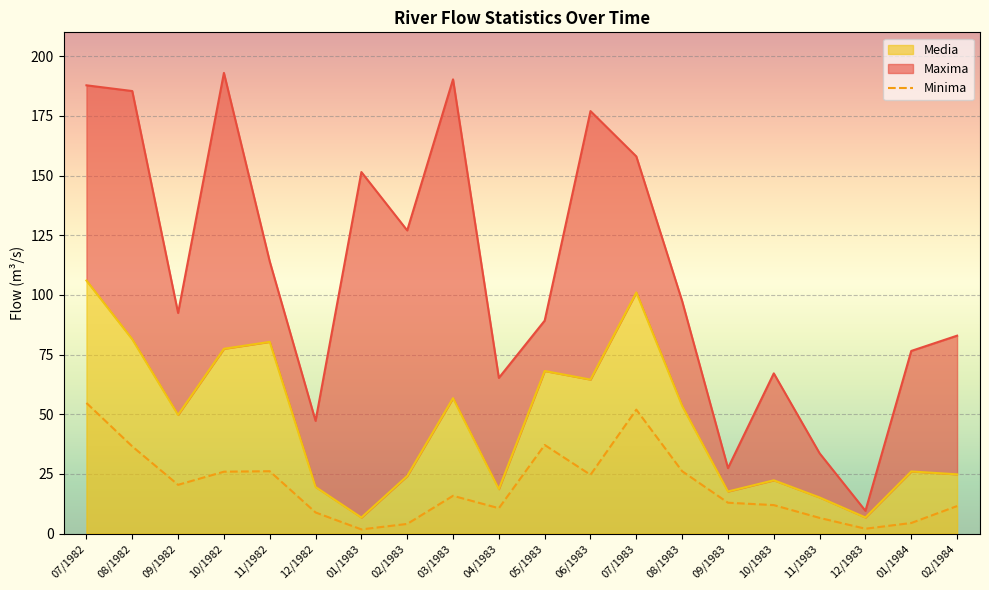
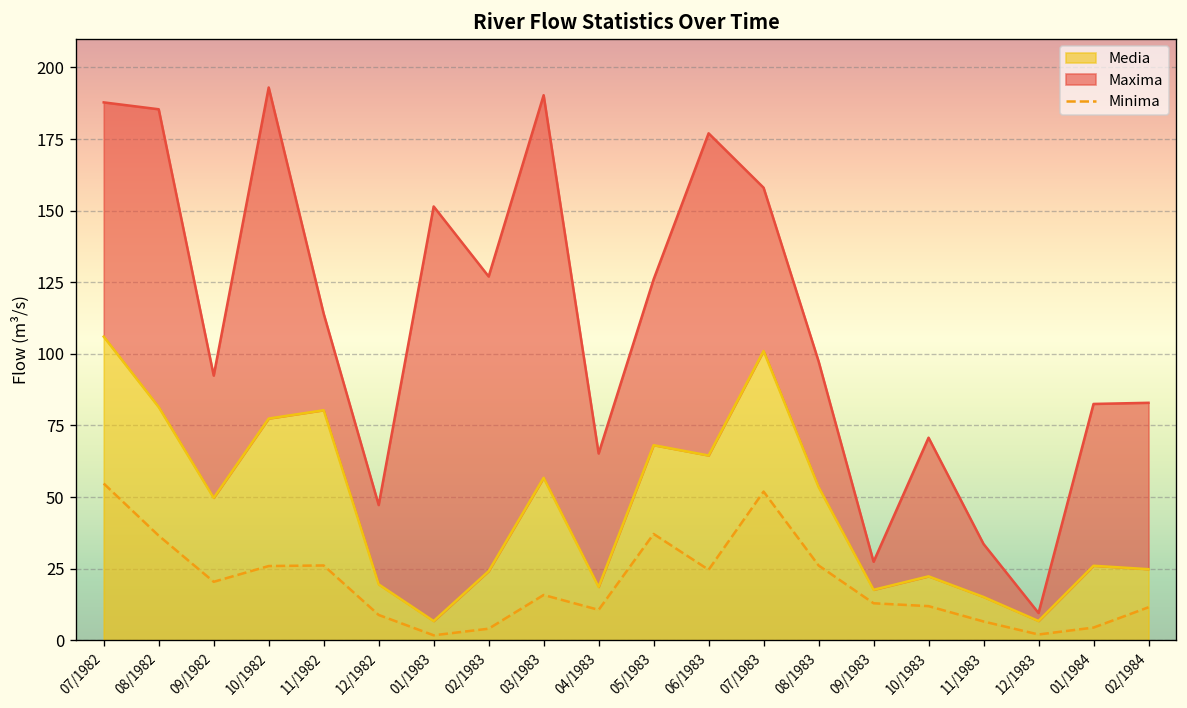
  {
    "Maxima": {
      "07/1982": 188,
      "08/1982": 185,
      "09/1982": 92,
      "10/1982": 193,
      "11/1982": 114,
      "12/1982": 47,
      "01/1983": 151,
      "02/1983": 127,
      "03/1983": 190,
      "04/1983": 65,
-     "05/1983": 89,
+     "05/1983": 126,
      "06/1983": 177,
      "07/1983": 158,
      "08/1983": 97,
      "09/1983": 27,
-     "10/1983": 67,
+     "10/1983": 71,
      "11/1983": 34,
      "12/1983": 10,
-     "01/1984": 77,
+     "01/1984": 83,
      "02/1984": 83
    }
  }
